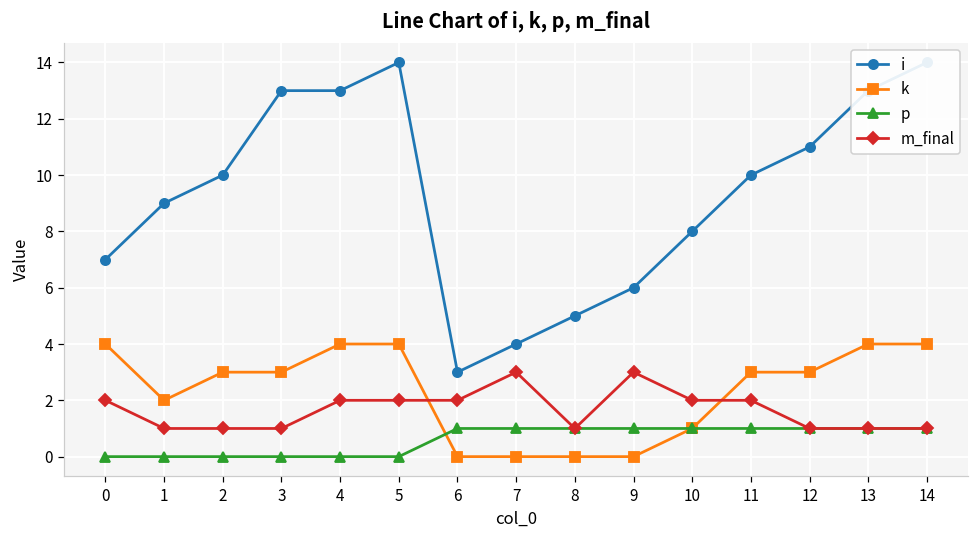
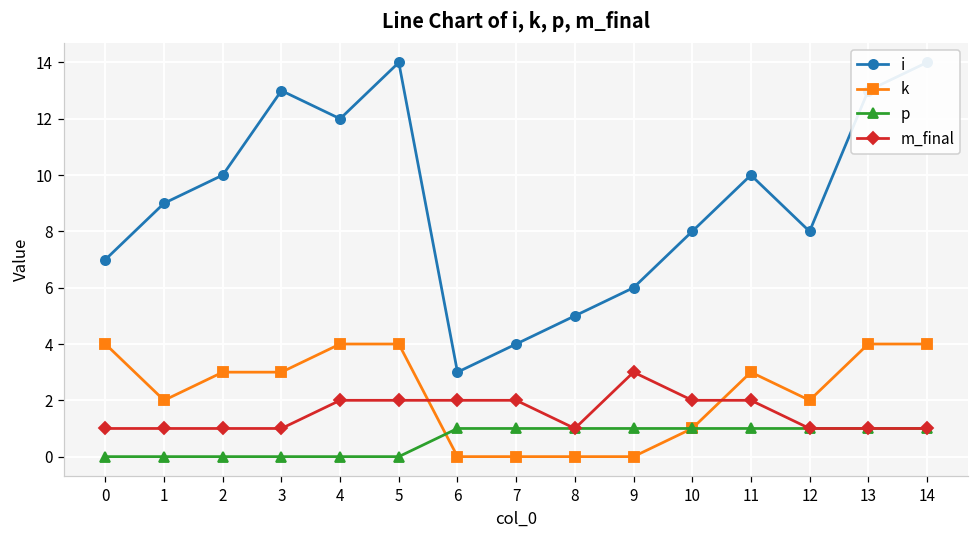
  {
    "i": {
      "0": 7,
      "1": 9,
      "2": 10,
      "3": 13,
-     "4": 13,
+     "4": 12,
      "5": 14,
      "6": 3,
      "7": 4,
      "8": 5,
      "9": 6,
      "10": 8,
      "11": 10,
-     "12": 11
+     "12": 8
    },
    "k": {
      "0": 4,
      "1": 2,
      "2": 3,
      "3": 3,
      "4": 4,
      "5": 4,
      "6": 0,
      "7": 0,
      "8": 0,
      "9": 0,
      "11": 3,
-     "12": 3,
+     "12": 2,
      "13": 4,
      "14": 4
    },
    "p": {
      "0": 0,
      "1": 0,
      "2": 0,
      "3": 0,
      "4": 0,
      "5": 0,
      "6": 1,
      "7": 1,
      "9": 1,
      "11": 1
    },
    "m_final": {
-     "0": 2,
+     "0": 1,
      "1": 1,
      "2": 1,
      "3": 1,
      "4": 2,
      "5": 2,
      "6": 2,
-     "7": 3,
+     "7": 2,
      "9": 3,
      "10": 2,
      "11": 2
    }
  }
